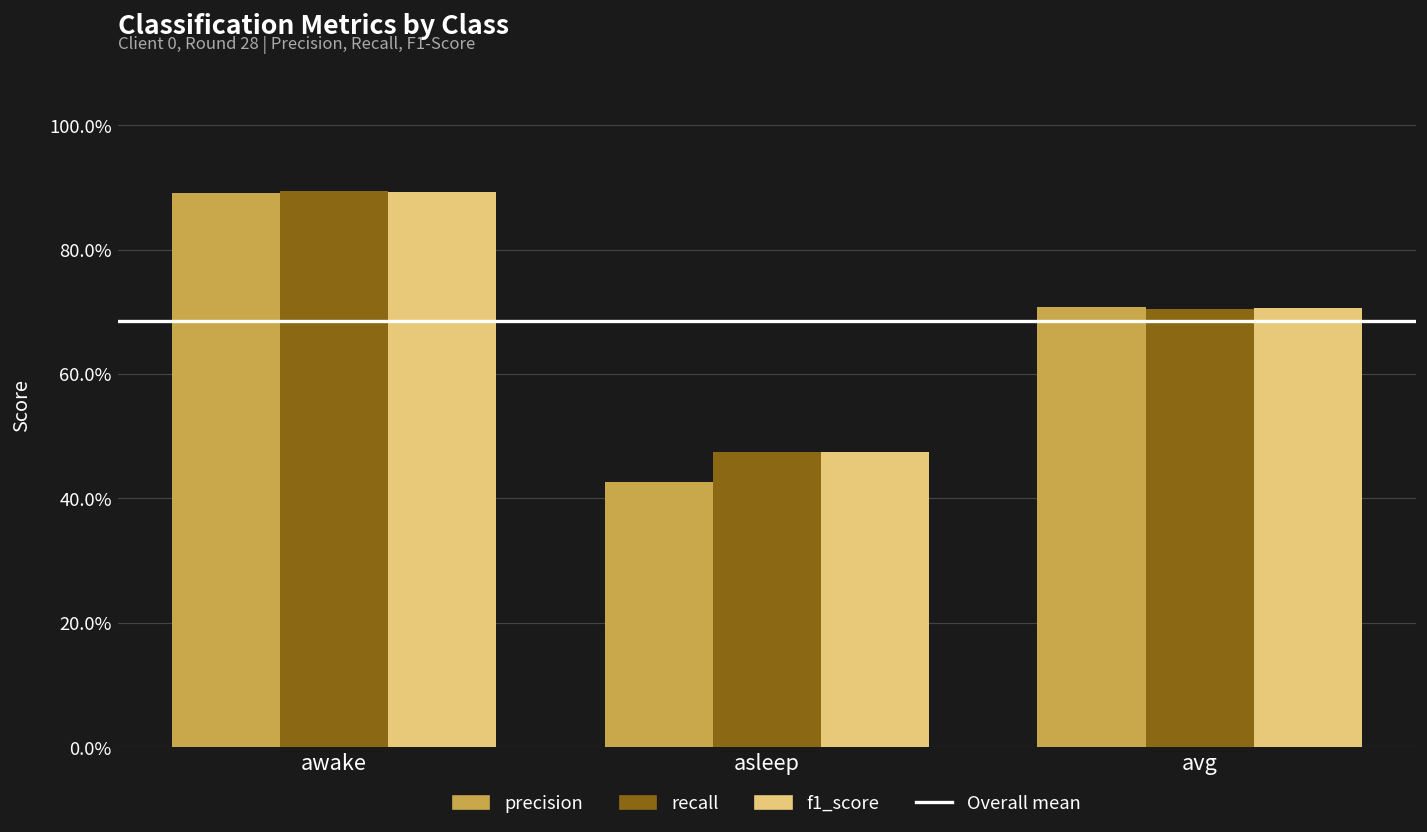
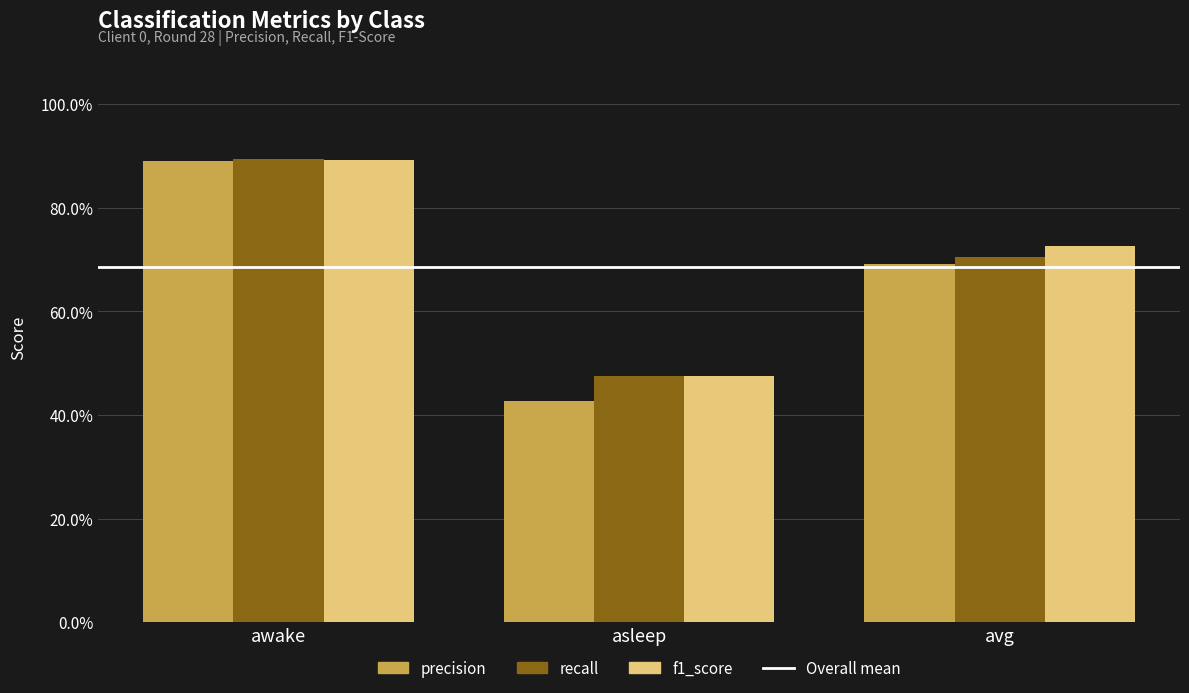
  {
    "precision": {
      "awake": "89%",
      "asleep": "43%",
-     "avg": "71%"
+     "avg": "69%"
    },
    "recall": {
      "awake": "89%",
      "asleep": "47%",
      "avg": "70%"
    },
    "f1_score": {
      "awake": "89%",
      "asleep": "48%",
-     "avg": "71%"
+     "avg": "73%"
    }
  }
